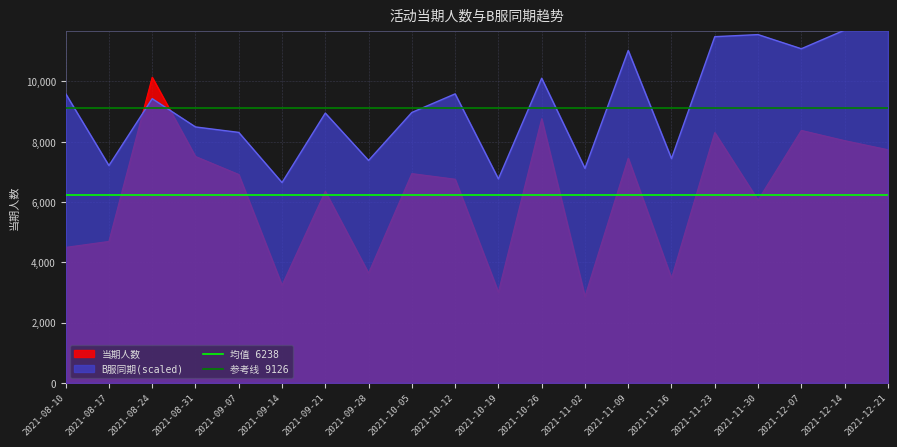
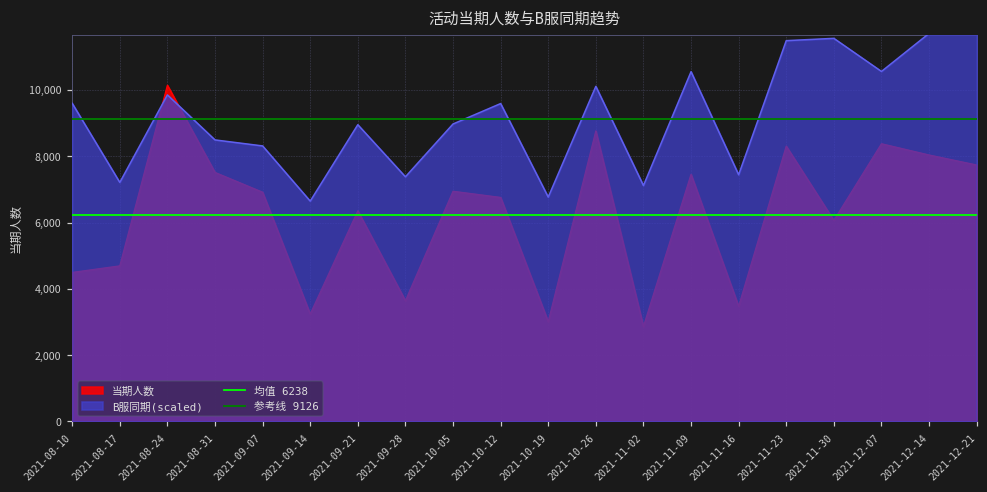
  {
    "当期人数": {
      "2021-08-10": "4,500",
      "2021-08-17": "4,700",
      "2021-08-24": "10,100",
      "2021-08-31": "7,500",
      "2021-09-07": "6,900",
      "2021-09-14": "3,200",
      "2021-09-21": "6,400",
      "2021-09-28": "3,600",
      "2021-10-05": "6,900",
      "2021-10-12": "6,800",
      "2021-10-19": "3,000",
      "2021-10-26": "8,800",
      "2021-11-02": "2,900",
      "2021-11-09": "7,500",
      "2021-11-16": "3,500",
      "2021-11-23": "8,300",
      "2021-11-30": "6,100",
      "2021-12-07": "8,400",
      "2021-12-14": "8,000",
      "2021-12-21": "7,700"
    },
    "B服同期(scaled)": {
      "2021-08-10": "9,600",
      "2021-08-17": "7,200",
-     "2021-08-24": "9,400",
+     "2021-08-24": "9,800",
      "2021-08-31": "8,500",
      "2021-09-07": "8,300",
      "2021-09-14": "6,600",
      "2021-09-21": "8,900",
      "2021-09-28": "7,400",
      "2021-10-05": "9,000",
      "2021-10-12": "9,600",
      "2021-10-19": "6,800",
      "2021-10-26": "10,100",
      "2021-11-02": "7,100",
-     "2021-11-09": "11,000",
+     "2021-11-09": "10,500",
      "2021-11-16": "7,400",
      "2021-11-23": "11,500",
      "2021-11-30": "11,600",
-     "2021-12-07": "11,100",
+     "2021-12-07": "10,600",
      "2021-12-14": "11,700"
    }
  }
